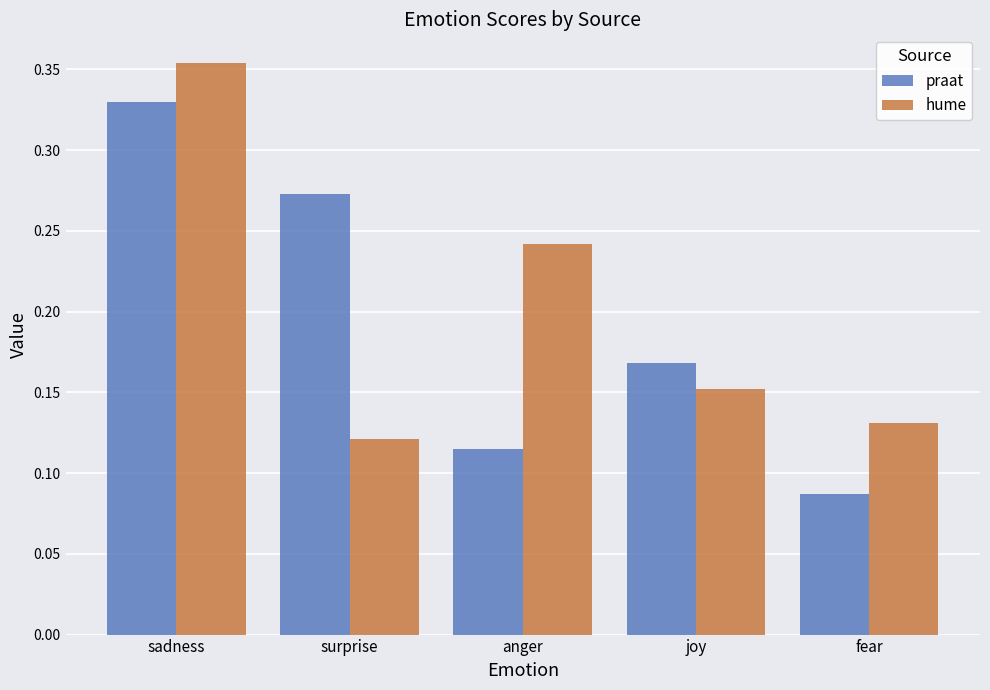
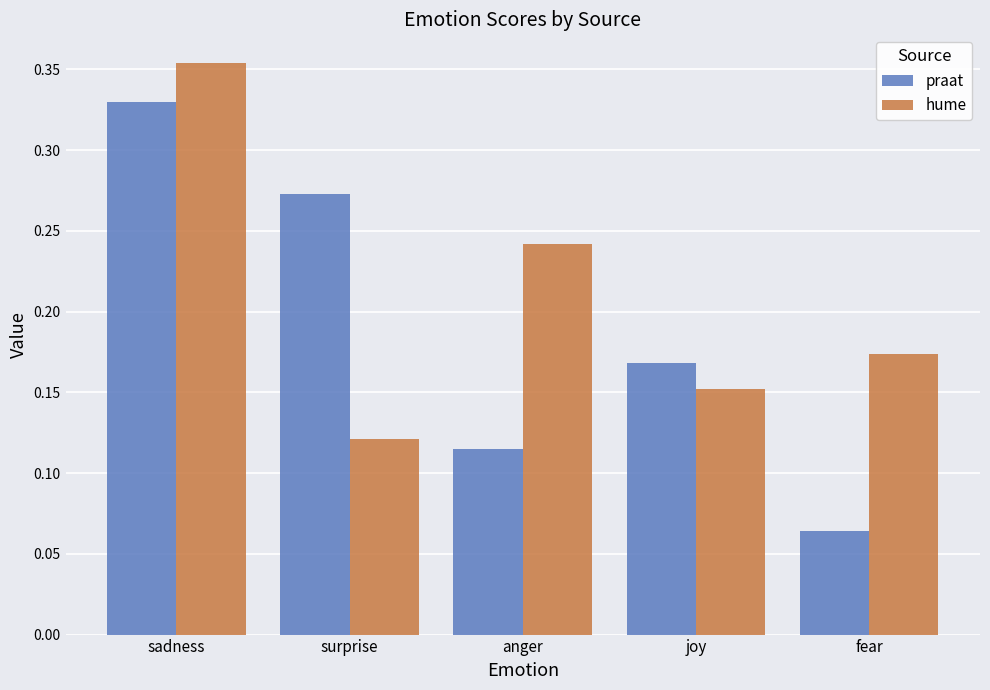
  {
    "praat": {
      "sadness": 0.330,
      "surprise": 0.273,
      "anger": 0.115,
      "joy": 0.168,
-     "fear": 0.087
+     "fear": 0.064
    },
    "hume": {
      "sadness": 0.354,
      "surprise": 0.121,
      "anger": 0.242,
      "joy": 0.152,
-     "fear": 0.131
+     "fear": 0.174
    }
  }
